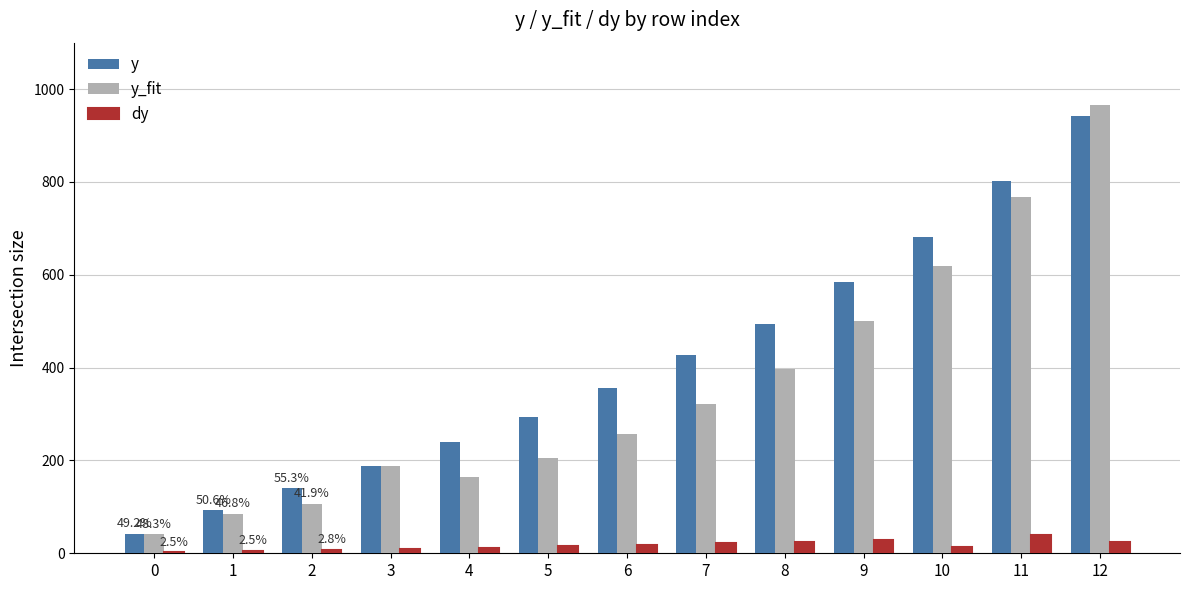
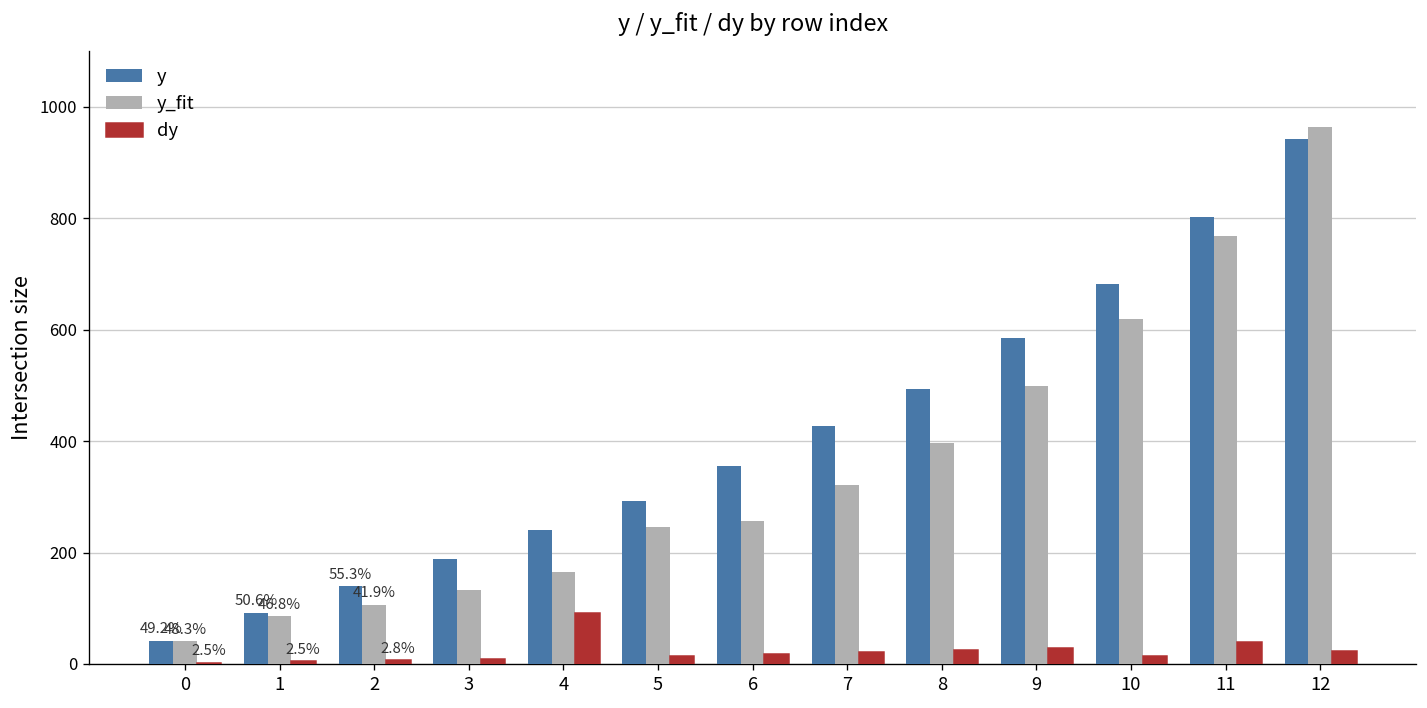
  {
    "y": {
      "3": 190,
      "4": 240,
      "5": 290,
      "6": 360,
      "7": 430,
      "8": 490,
      "9": 590,
      "10": 680,
      "11": 800,
      "12": 940
    },
    "y_fit": {
      "1": 90,
      "2": 110,
-     "3": 190,
+     "3": 130,
      "4": 160,
-     "5": 210,
+     "5": 250,
      "6": 260,
      "7": 320,
      "8": 400,
      "9": 500,
      "10": 620,
      "11": 770,
      "12": 960
    },
    "dy": {
      "3": 10,
-     "4": 10,
+     "4": 90,
      "5": 10,
      "6": 20,
      "7": 20,
      "8": 20,
      "9": 30,
      "10": 10,
      "11": 40,
      "12": 20
    }
  }
